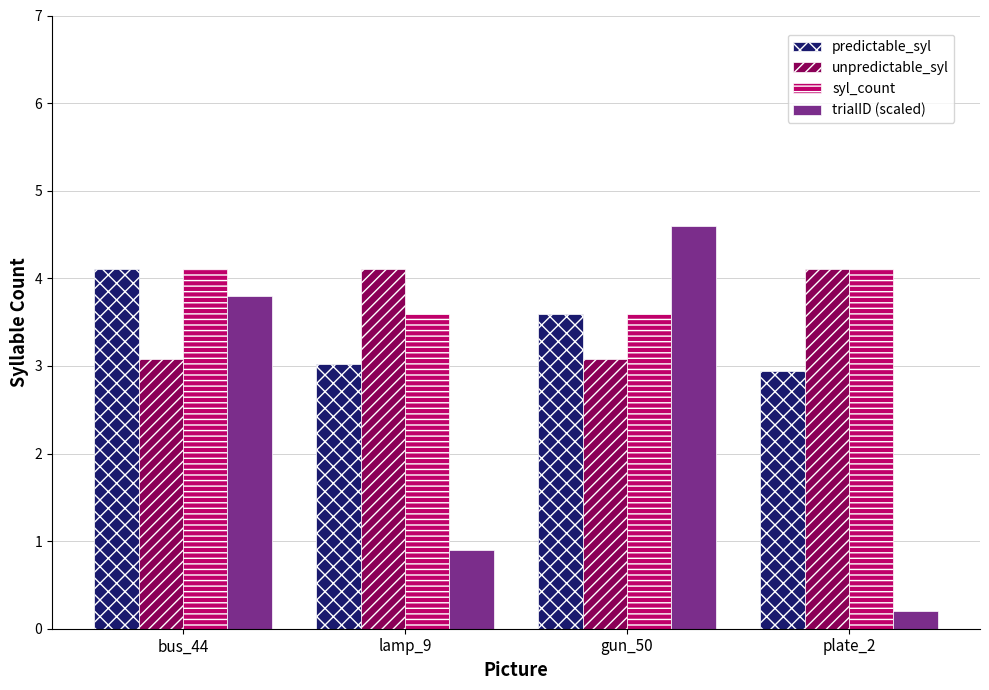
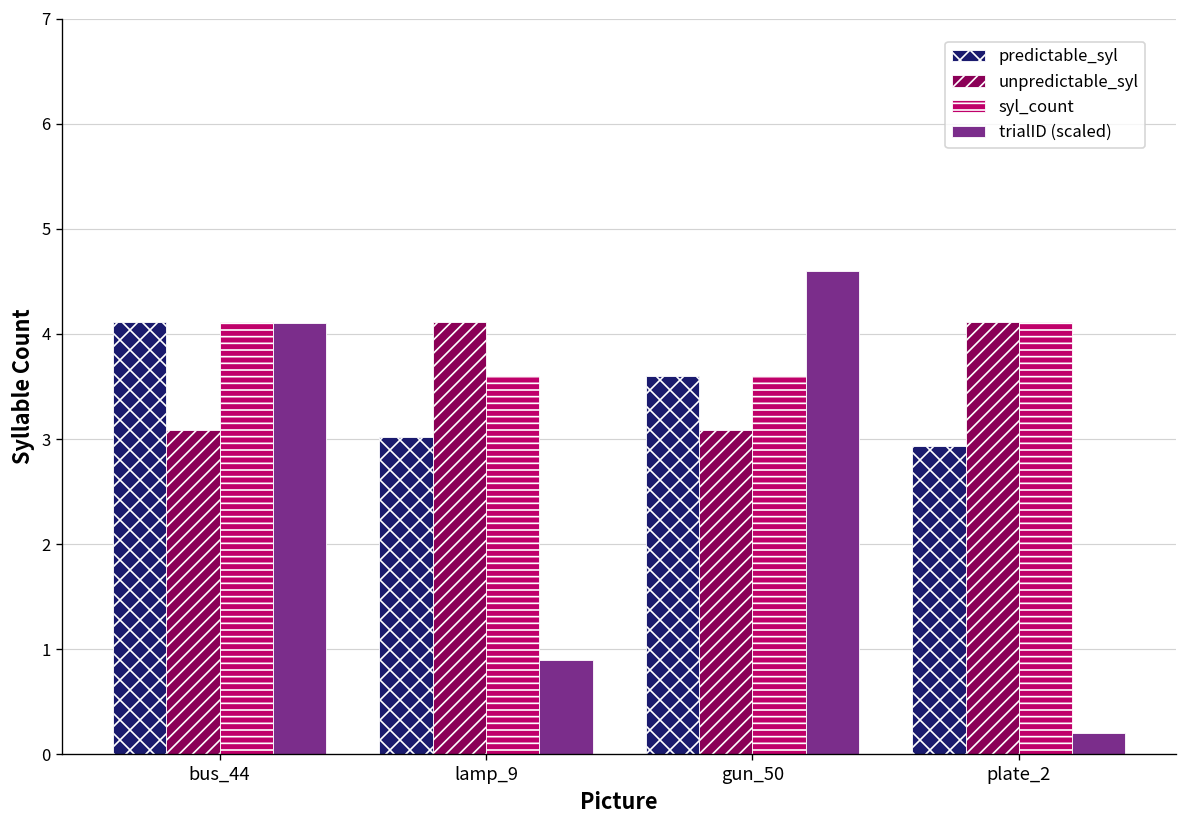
  {
    "predictable_syl": {
      "bus_44": 4.1,
      "lamp_9": 3.0,
      "gun_50": 3.6,
      "plate_2": 2.9
    },
    "trialID (scaled)": {
-     "bus_44": 3.8,
+     "bus_44": 4.1,
      "lamp_9": 0.9,
      "gun_50": 4.6,
      "plate_2": 0.2
    }
  }
